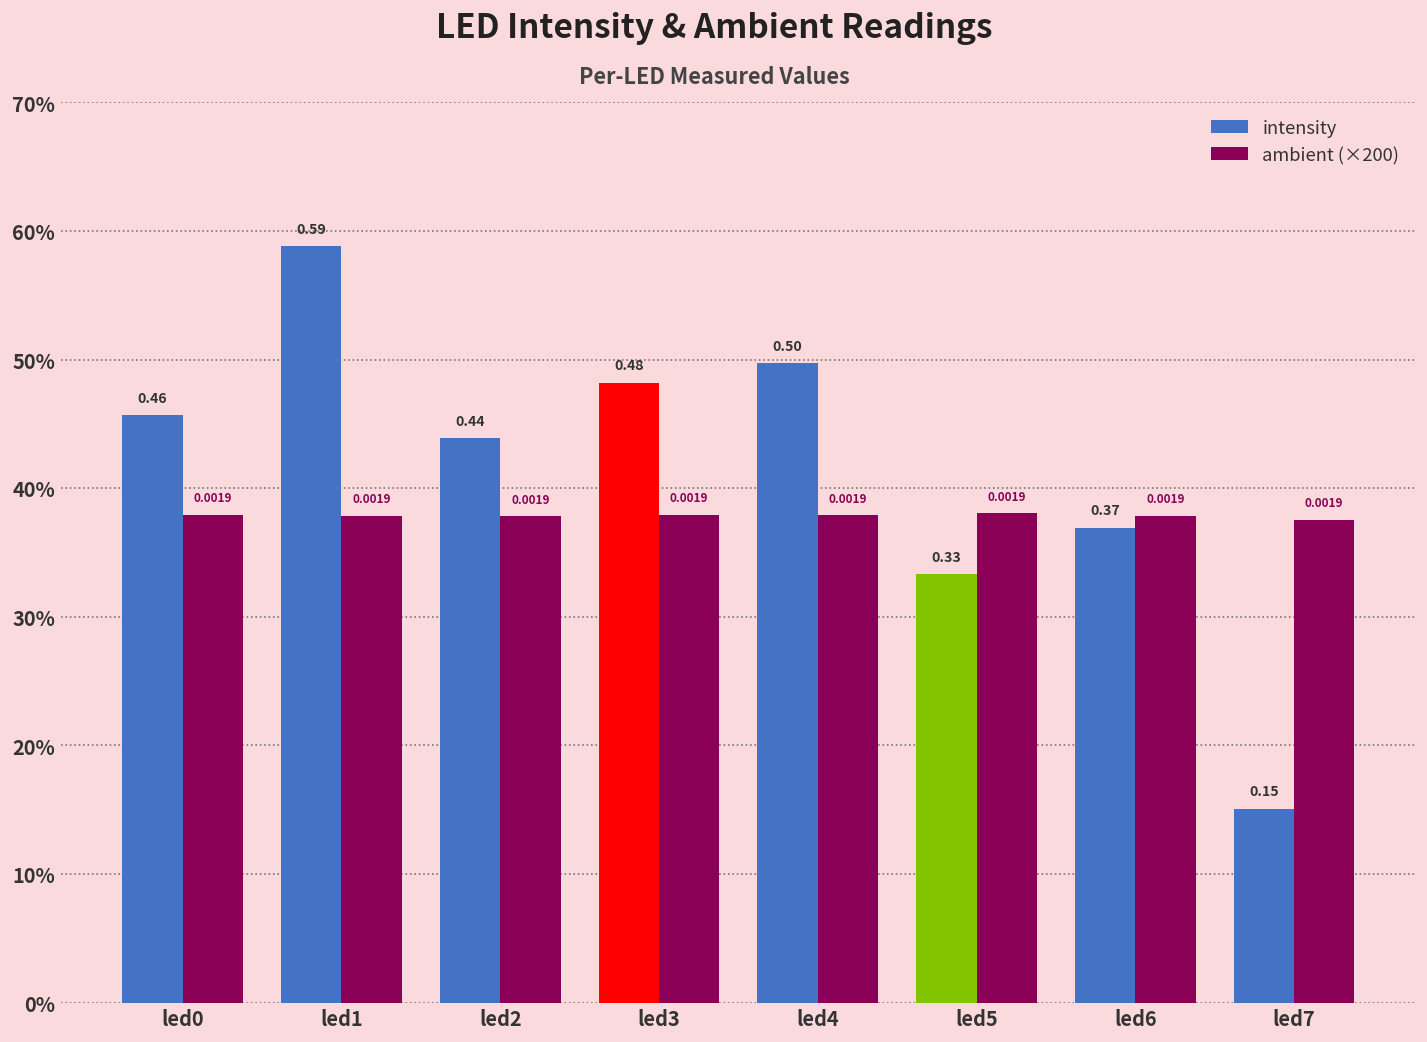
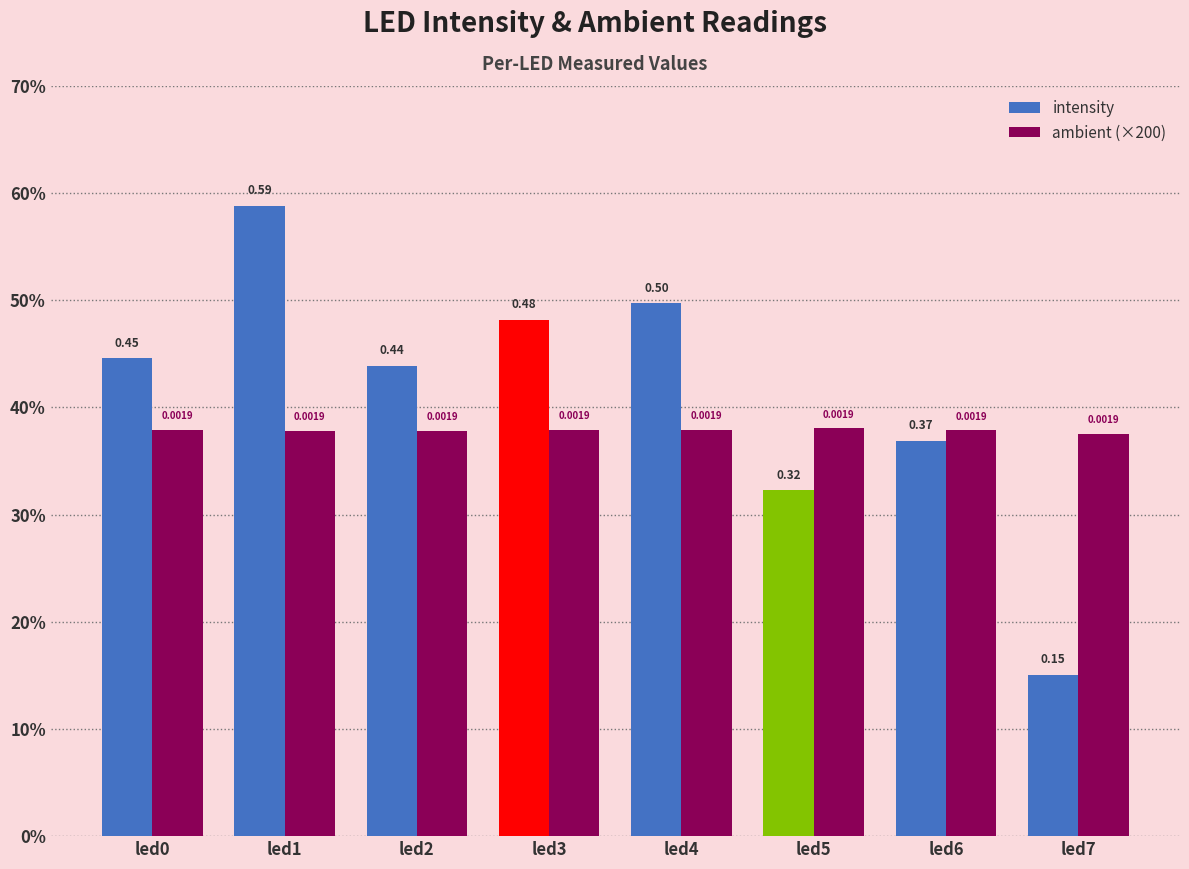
  {
    "intensity": {
-     "led0": 0.46,
+     "led0": 0.45,
      "led1": 0.59,
      "led2": 0.44,
      "led3": 0.48,
      "led4": 0.50,
-     "led5": 0.33,
+     "led5": 0.32,
      "led6": 0.37,
      "led7": 0.15
    }
  }
